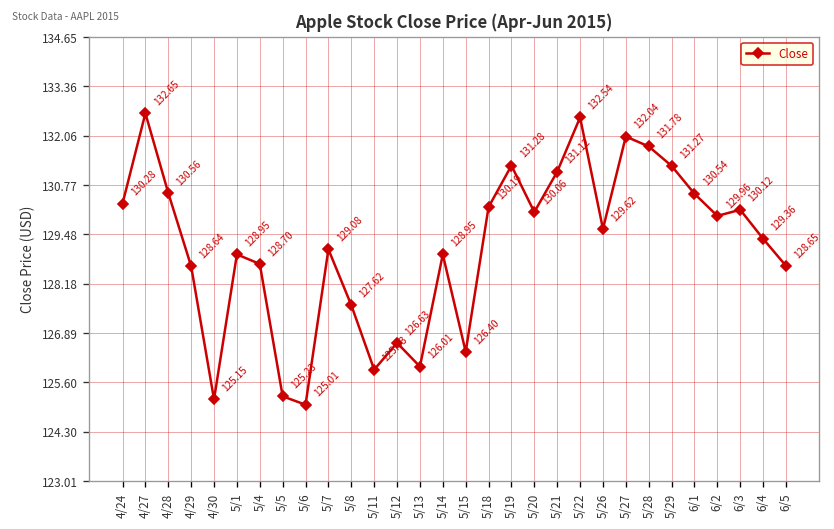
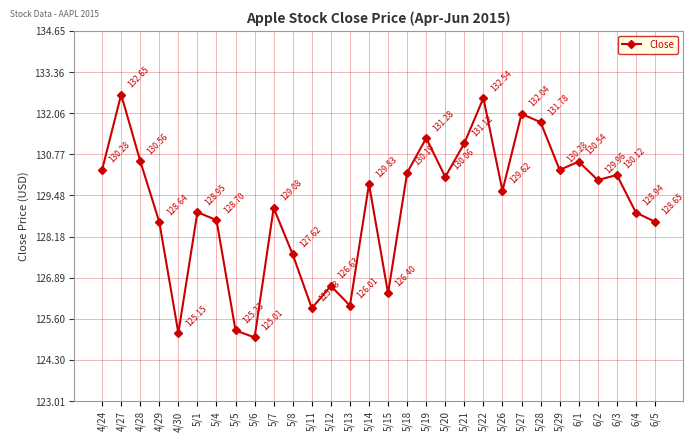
  {
    "4/24": 130.28,
    "4/27": 132.65,
    "4/28": 130.56,
    "4/29": 128.64,
    "4/30": 125.15,
    "5/1": 128.95,
    "5/4": 128.70,
    "5/7": 129.08,
    "5/8": 127.62,
    "5/12": 126.63,
    "5/13": 126.01,
-   "5/14": 128.95,
+   "5/14": 129.83,
    "5/15": 126.40,
    "5/18": 130.19,
    "5/19": 131.28,
    "5/20": 130.06,
    "5/21": 131.12,
    "5/22": 132.54,
    "5/26": 129.62,
    "5/27": 132.04,
    "5/28": 131.78,
-   "5/29": 131.27,
+   "5/29": 130.28,
    "6/1": 130.54,
-   "6/4": 129.36,
+   "6/4": 128.94,
    "6/5": 128.65
  }
